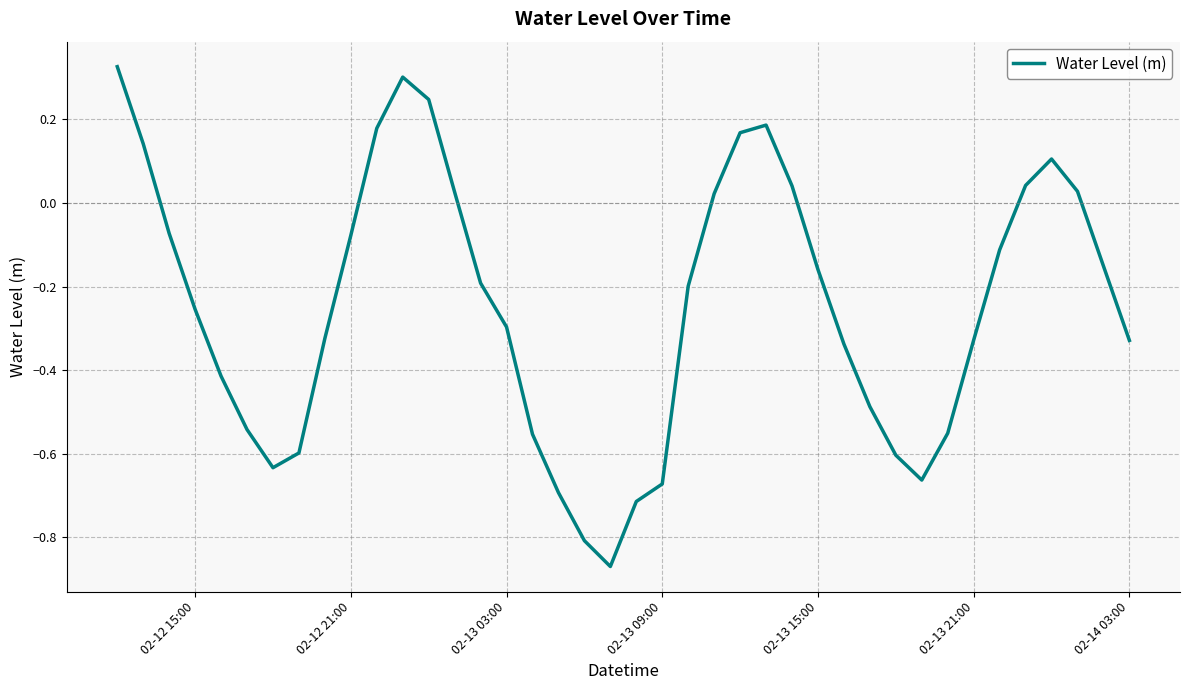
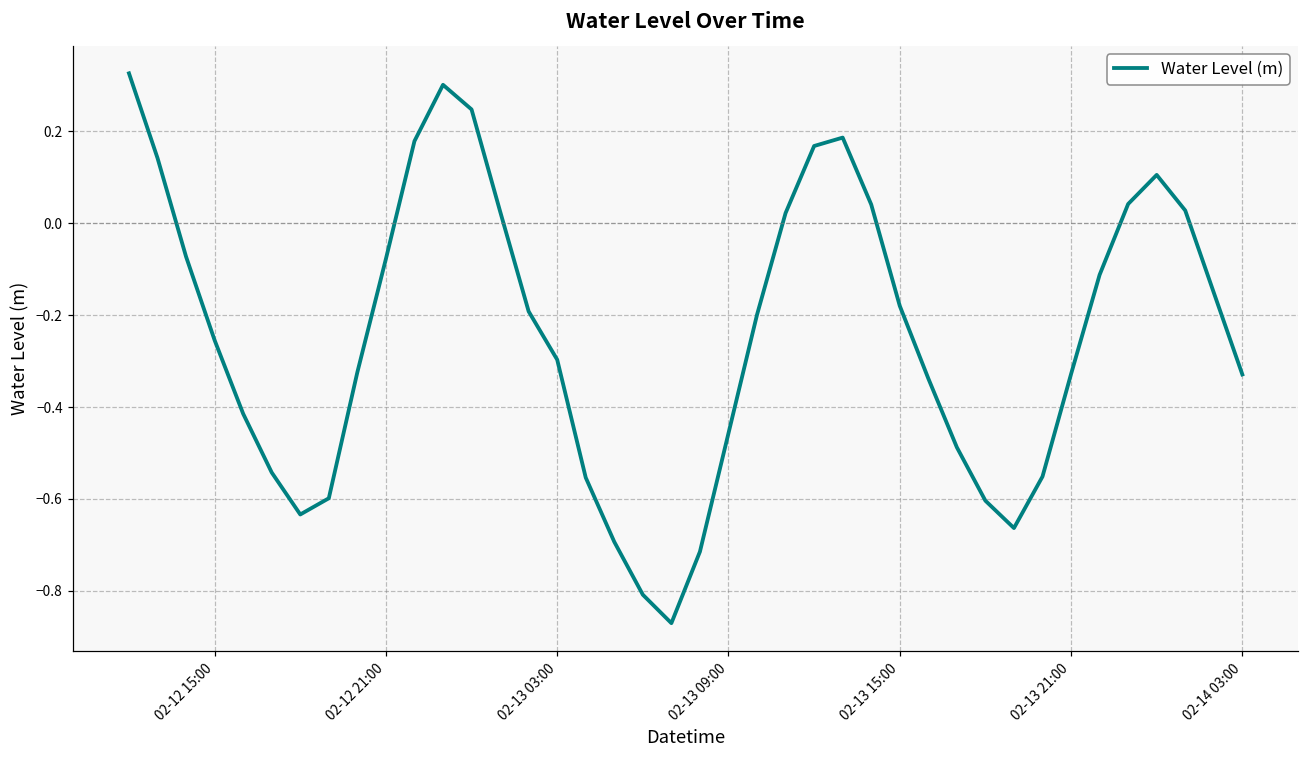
  {
    "02-12 15:00": -0.25,
    "02-12 21:00": -0.08,
    "02-13 03:00": -0.30,
-   "02-13 09:00": -0.67,
-   "02-13 15:00": -0.16,
+   "02-13 09:00": -0.46,
+   "02-13 15:00": -0.18,
    "02-13 21:00": -0.33,
    "02-14 03:00": -0.33
  }
